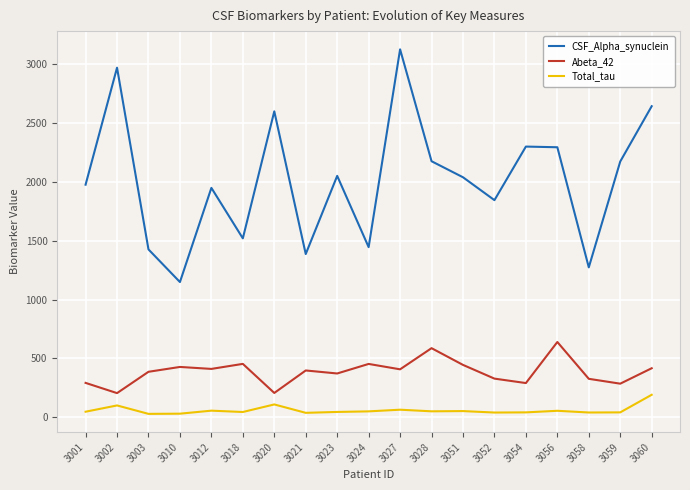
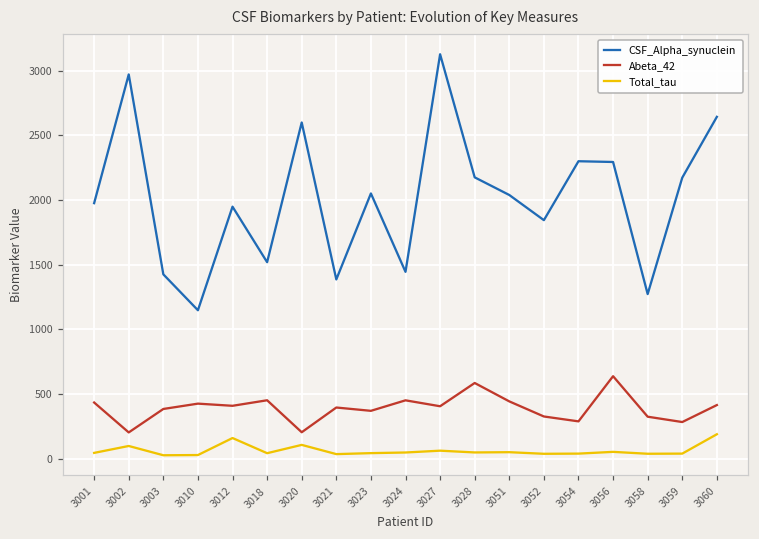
  {
    "CSF_Alpha_synuclein": {
      "3001": 1980,
      "3002": 2970,
      "3003": 1430,
      "3010": 1150,
      "3012": 1950,
      "3018": 1520,
      "3020": 2600,
      "3021": 1390,
      "3023": 2050,
      "3024": 1450,
      "3027": 3130,
      "3028": 2180,
      "3051": 2040,
      "3052": 1850,
      "3054": 2300,
      "3056": 2300,
      "3058": 1270,
      "3059": 2170,
      "3060": 2640
    },
    "Abeta_42": {
-     "3001": 290,
+     "3001": 440,
      "3002": 200,
      "3003": 390,
      "3010": 430,
      "3012": 410,
      "3018": 450,
      "3020": 210,
      "3021": 400,
      "3023": 370,
      "3024": 450,
      "3027": 410,
      "3028": 590,
      "3051": 440,
      "3052": 330,
      "3054": 290,
      "3056": 640,
      "3058": 330,
      "3059": 280,
      "3060": 420
    },
    "Total_tau": {
      "3001": 50,
      "3002": 100,
      "3003": 30,
      "3010": 30,
-     "3012": 50,
+     "3012": 160,
      "3018": 40,
      "3020": 110,
      "3021": 40,
      "3023": 40,
      "3024": 50,
      "3027": 60,
      "3028": 50,
      "3051": 50,
      "3052": 40,
      "3054": 40,
      "3056": 50,
      "3058": 40,
      "3059": 40,
      "3060": 190
    }
  }
